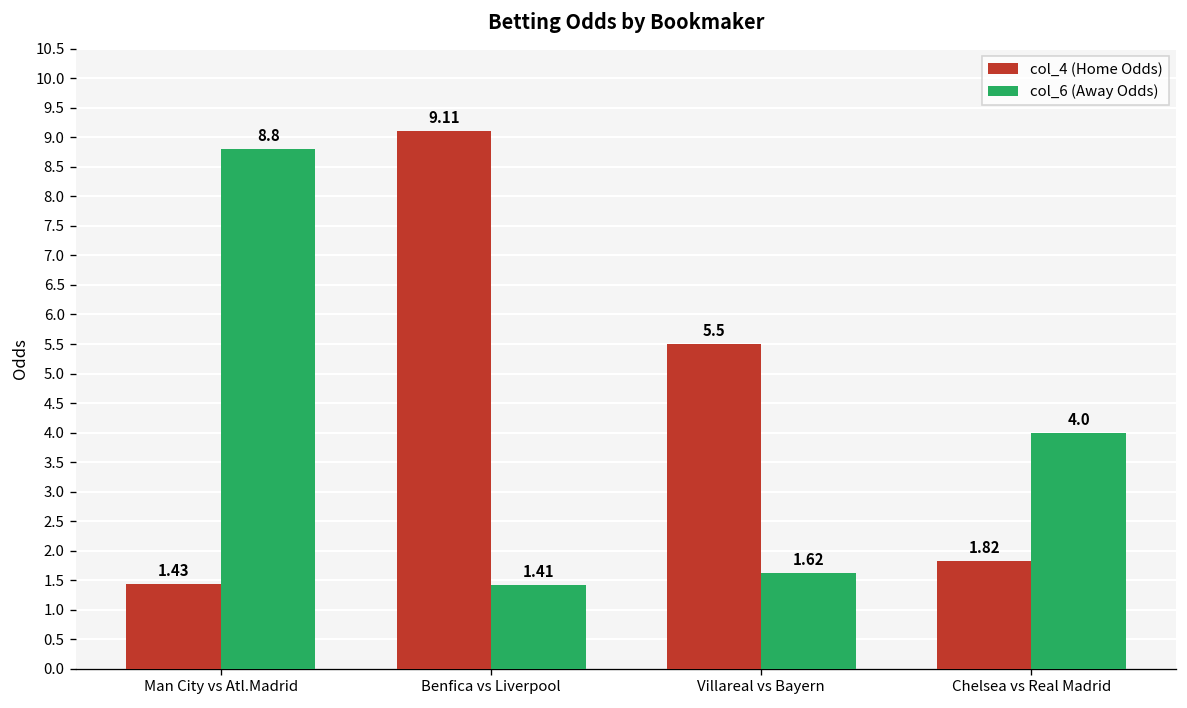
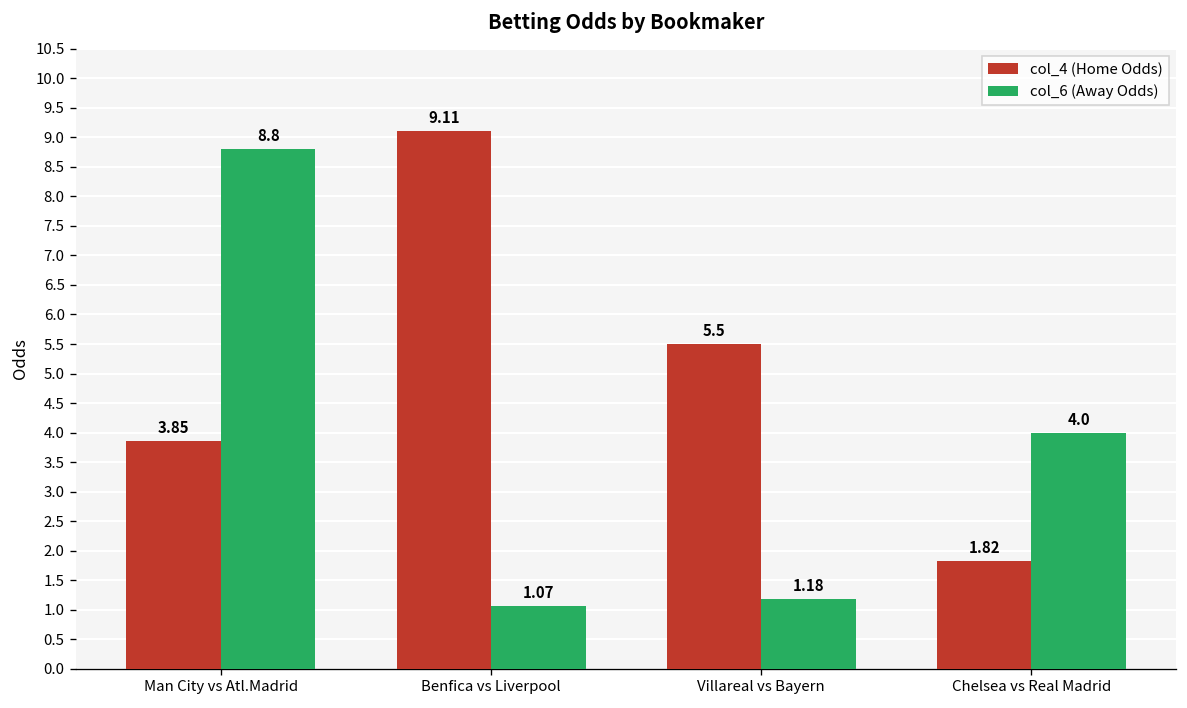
  {
    "col_4 (Home Odds)": {
-     "Man City vs Atl.Madrid": 1.43,
+     "Man City vs Atl.Madrid": 3.85,
      "Benfica vs Liverpool": 9.11,
      "Villareal vs Bayern": 5.5,
      "Chelsea vs Real Madrid": 1.82
    },
    "col_6 (Away Odds)": {
      "Man City vs Atl.Madrid": 8.8,
-     "Benfica vs Liverpool": 1.41,
-     "Villareal vs Bayern": 1.62,
+     "Benfica vs Liverpool": 1.07,
+     "Villareal vs Bayern": 1.18,
      "Chelsea vs Real Madrid": 4.0
    }
  }
